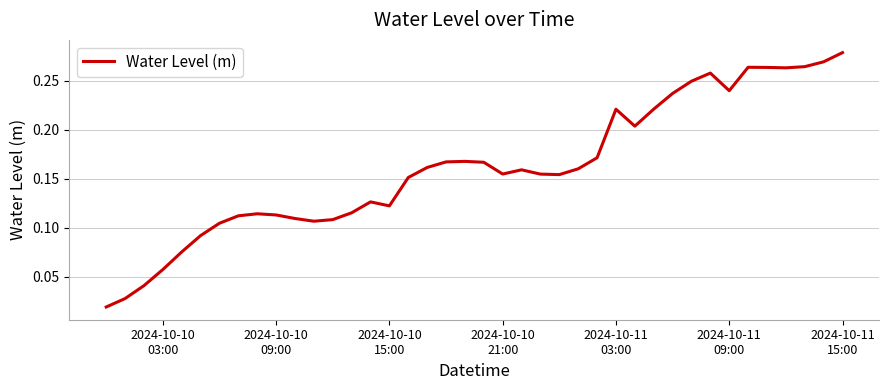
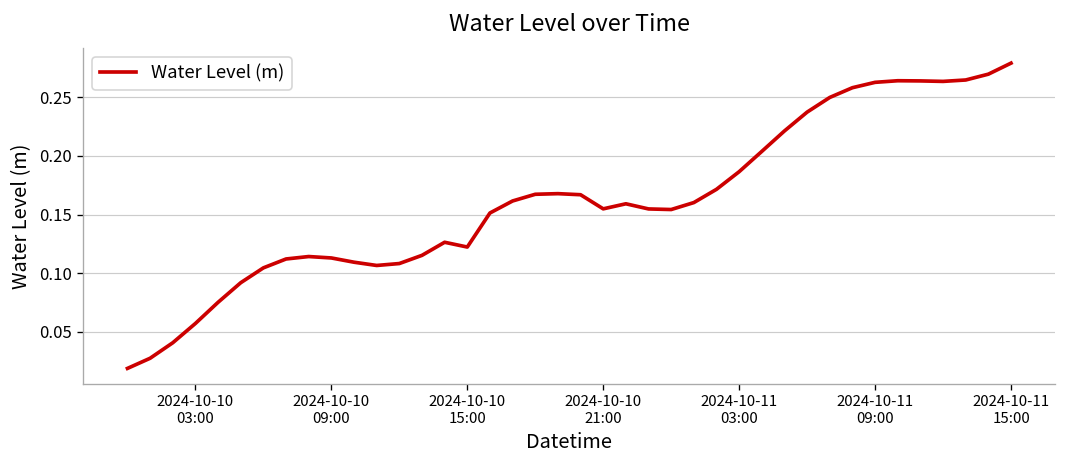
  {
    "2024-10-10 03:00": 0.06,
    "2024-10-10 09:00": 0.11,
    "2024-10-10 15:00": 0.12,
    "2024-10-10 21:00": 0.15,
-   "2024-10-11 03:00": 0.22,
-   "2024-10-11 09:00": 0.24,
+   "2024-10-11 03:00": 0.19,
+   "2024-10-11 09:00": 0.26,
    "2024-10-11 15:00": 0.28
  }
